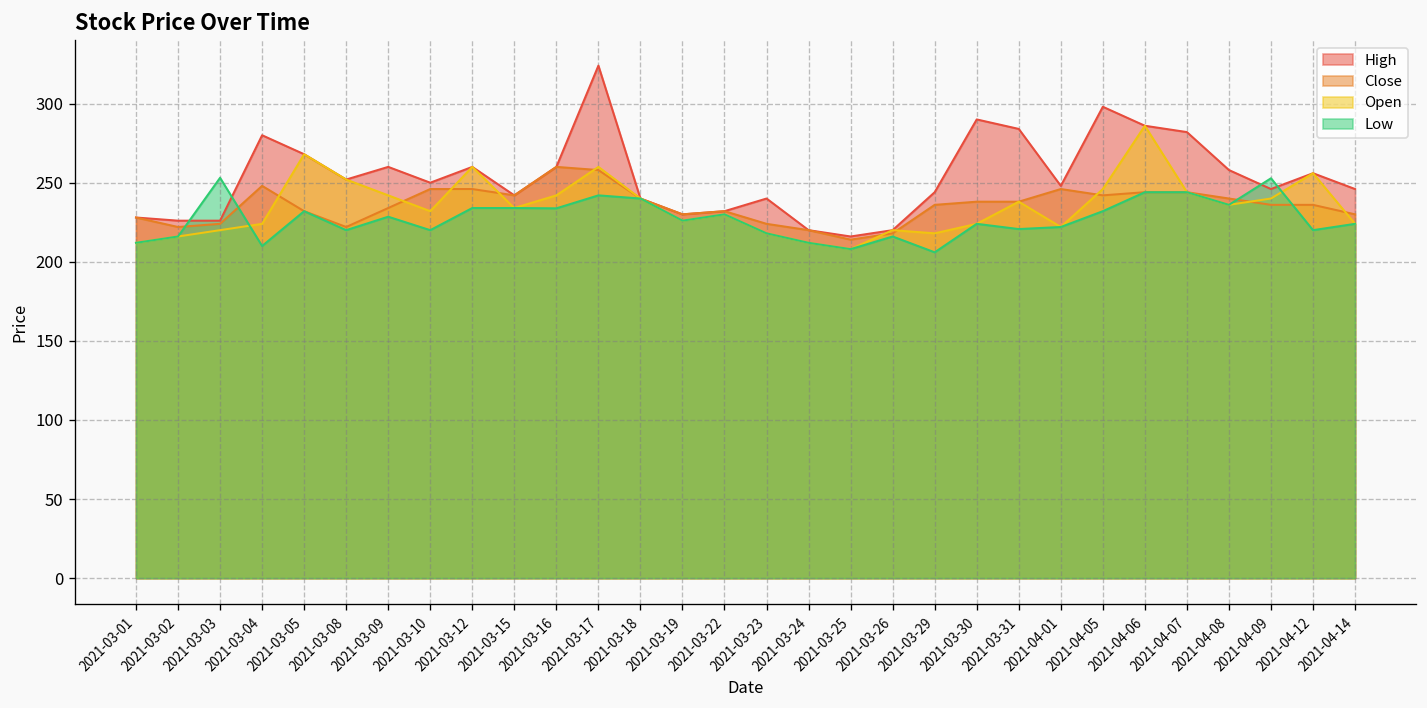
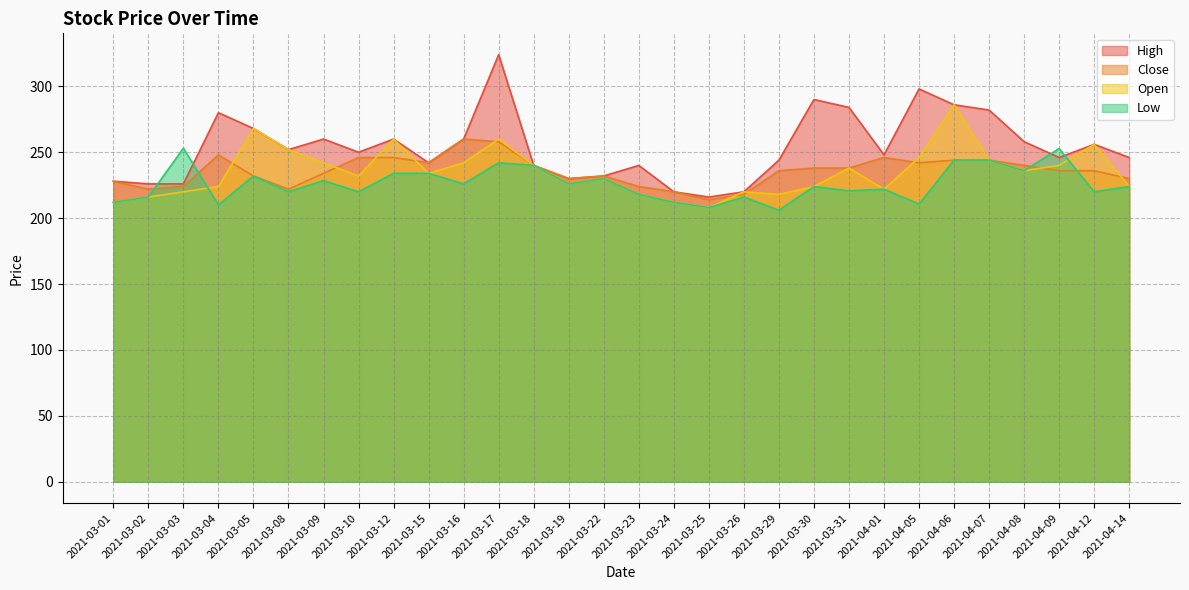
  {
    "Low": {
      "2021-03-03": 253,
      "2021-03-04": 210,
      "2021-03-08": 220,
      "2021-03-09": 229,
      "2021-03-10": 220,
      "2021-03-12": 234,
-     "2021-03-16": 234,
+     "2021-03-16": 226,
      "2021-03-17": 242,
      "2021-03-26": 216,
      "2021-03-29": 206,
      "2021-03-31": 221,
-     "2021-04-05": 232,
+     "2021-04-05": 211,
      "2021-04-09": 253,
      "2021-04-12": 220
    }
  }
